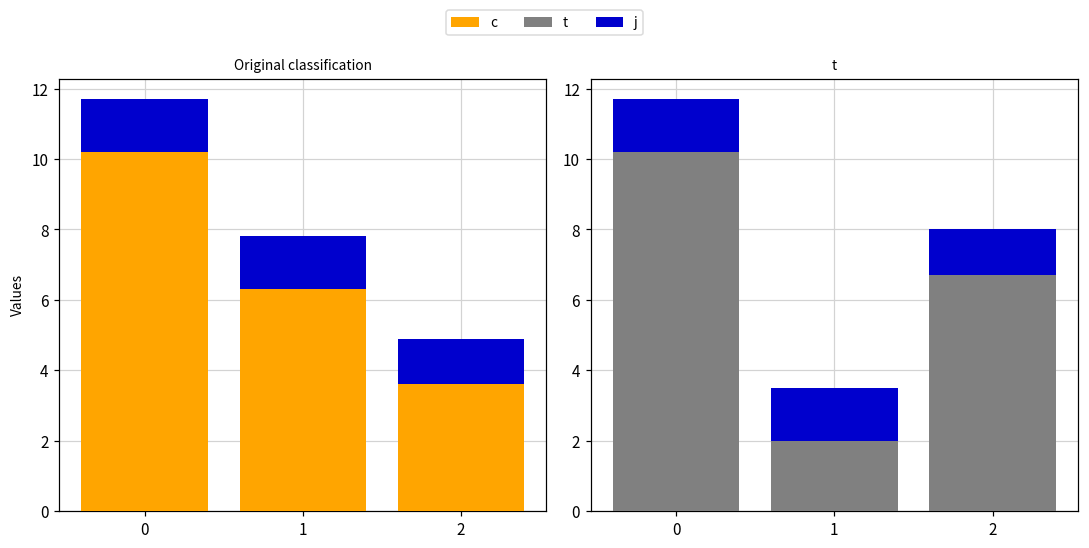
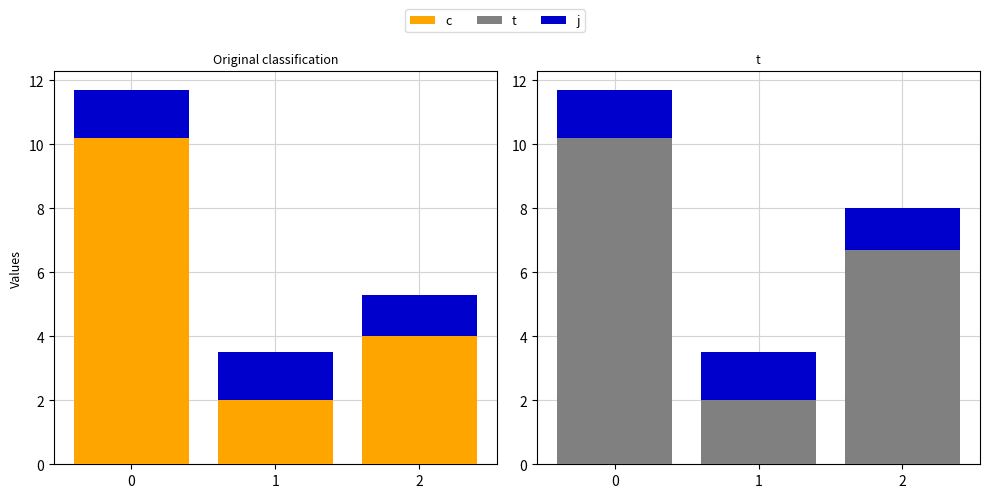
  {
    "Original classification": {
      "c": {
        "0": 10.2,
-       "1": 6.3,
-       "2": 3.6
+       "1": 2.0,
+       "2": 4.0
      },
      "j": {
        "0": 1.5,
        "1": 1.5,
        "2": 1.3
      }
    },
    "t": {
      "t": {
        "0": 10.2,
        "1": 2.0,
        "2": 6.7
      }
    }
  }
